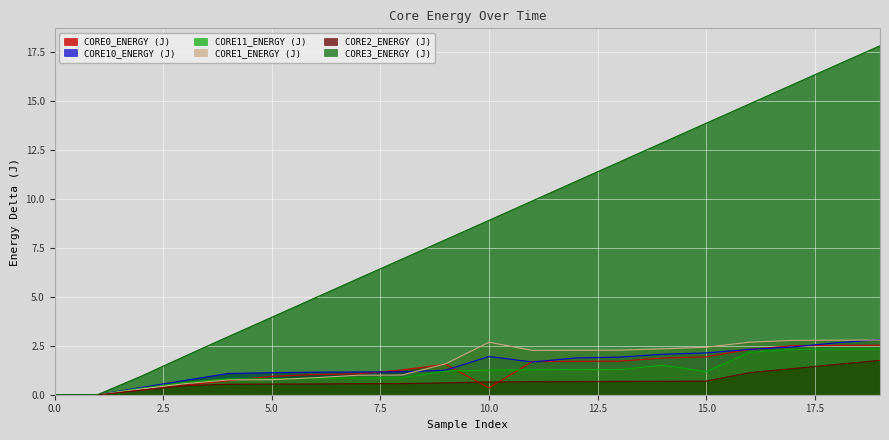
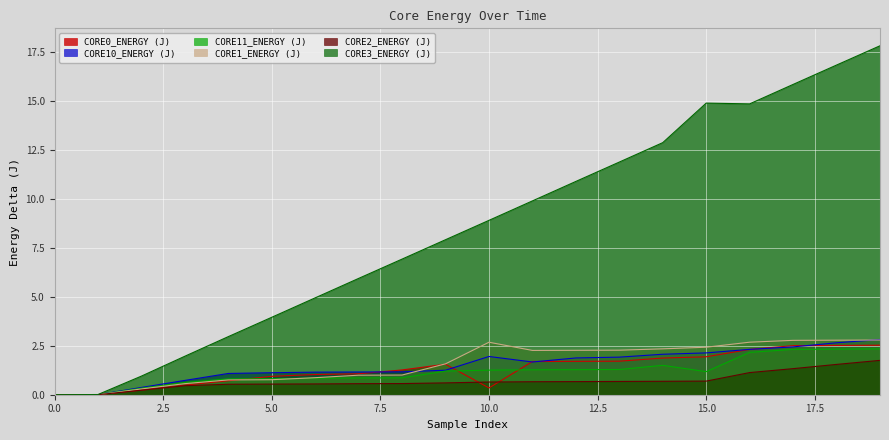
  {
    "CORE0_ENERGY (J)": {
      "10.0": 0.3,
      "15.0": 1.9
    },
    "CORE10_ENERGY (J)": {
      "5.0": 1.1,
      "10.0": 2.0,
      "15.0": 2.1
    },
    "CORE11_ENERGY (J)": {
      "10.0": 1.3,
      "15.0": 1.2
    },
    "CORE1_ENERGY (J)": {
      "10.0": 2.7,
      "15.0": 2.4
    },
    "CORE2_ENERGY (J)": {
      "5.0": 0.5,
      "10.0": 0.6,
      "15.0": 0.7
    },
    "CORE3_ENERGY (J)": {
      "5.0": 4.0,
      "10.0": 8.9,
-     "15.0": 13.9
+     "15.0": 14.9
    }
  }
